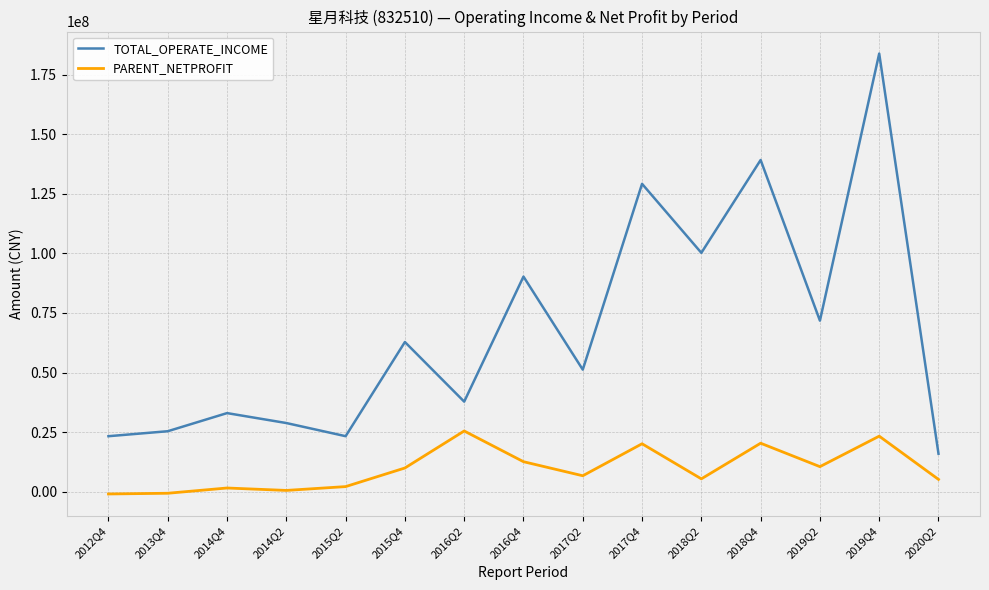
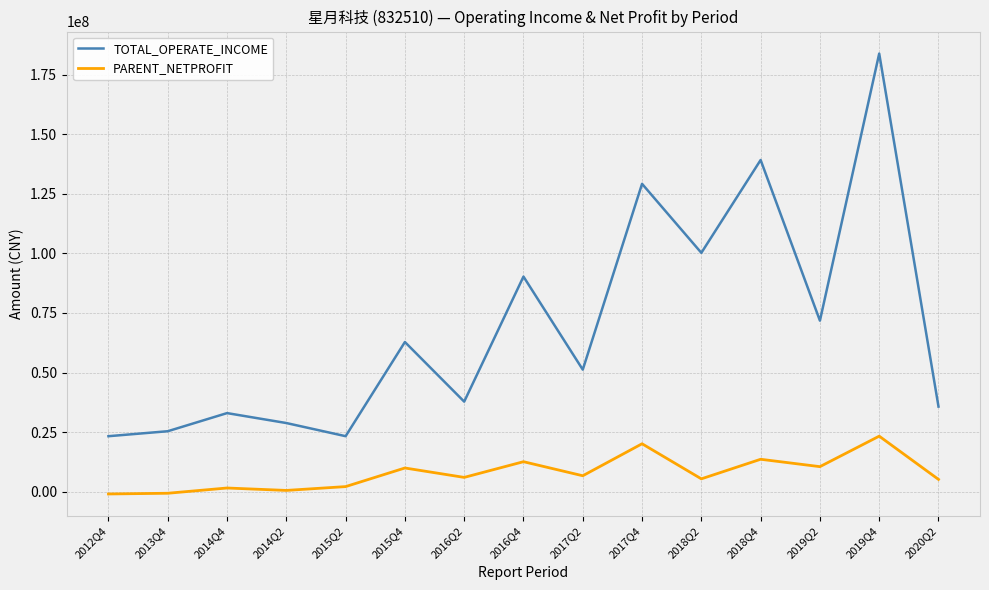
  {
    "TOTAL_OPERATE_INCOME": {
      "2012Q4": 23000000,
      "2013Q4": 25000000,
      "2014Q4": 33000000,
      "2014Q2": 29000000,
      "2015Q2": 23000000,
      "2015Q4": 63000000,
      "2016Q2": 38000000,
      "2016Q4": 90000000,
      "2017Q2": 51000000,
      "2017Q4": 129000000,
      "2018Q2": 100000000,
      "2018Q4": 139000000,
      "2019Q2": 72000000,
      "2019Q4": 184000000,
-     "2020Q2": 16000000
+     "2020Q2": 36000000
    },
    "PARENT_NETPROFIT": {
      "2012Q4": -1000000,
      "2013Q4": -1000000,
      "2014Q4": 2000000,
      "2014Q2": 0,
      "2015Q2": 2000000,
      "2015Q4": 10000000,
-     "2016Q2": 25000000,
+     "2016Q2": 6000000,
      "2016Q4": 13000000,
      "2017Q2": 7000000,
      "2017Q4": 20000000,
      "2018Q2": 5000000,
-     "2018Q4": 20000000,
+     "2018Q4": 14000000,
      "2019Q2": 10000000,
      "2019Q4": 23000000,
      "2020Q2": 5000000
    }
  }
